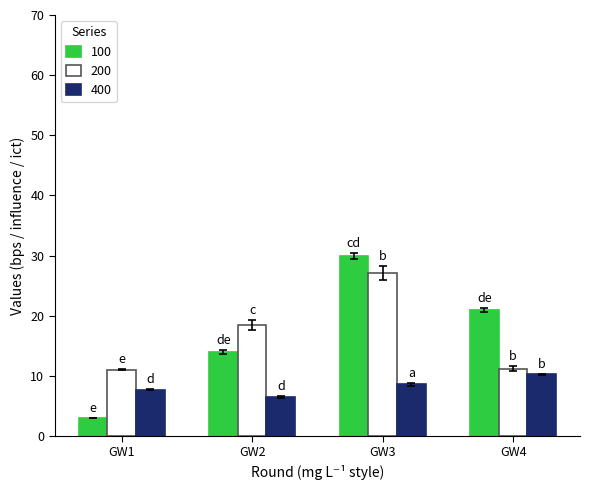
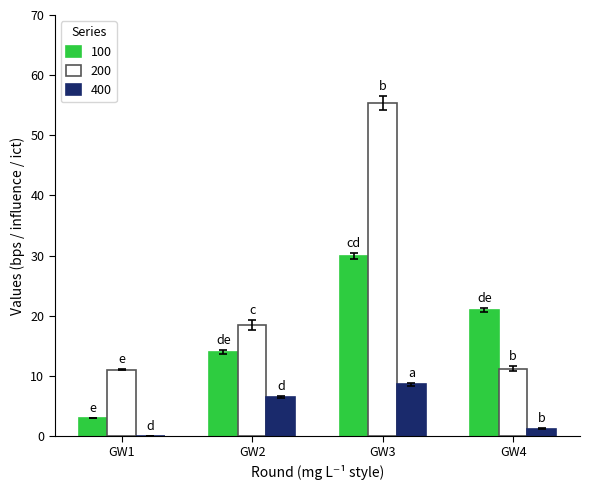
  {
    "100": {
      "GW1": 3,
      "GW2": 14,
      "GW3": 30,
      "GW4": 21
    },
    "200": {
      "GW1": 11,
      "GW2": 19,
-     "GW3": 27,
+     "GW3": 55,
      "GW4": 11
    },
    "400": {
-     "GW1": 8,
+     "GW1": 0,
      "GW2": 7,
      "GW3": 9,
-     "GW4": 10
+     "GW4": 1
    }
  }
